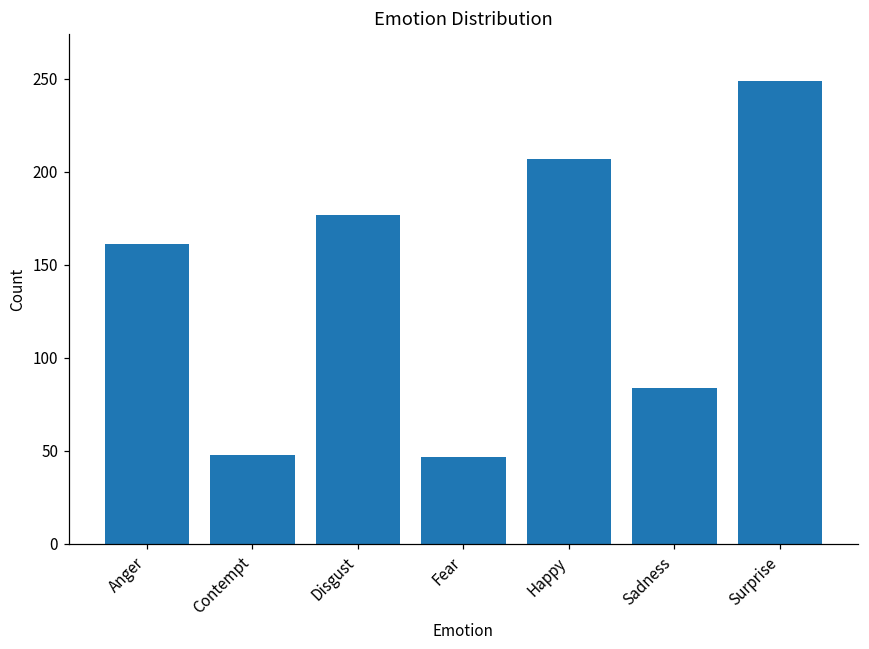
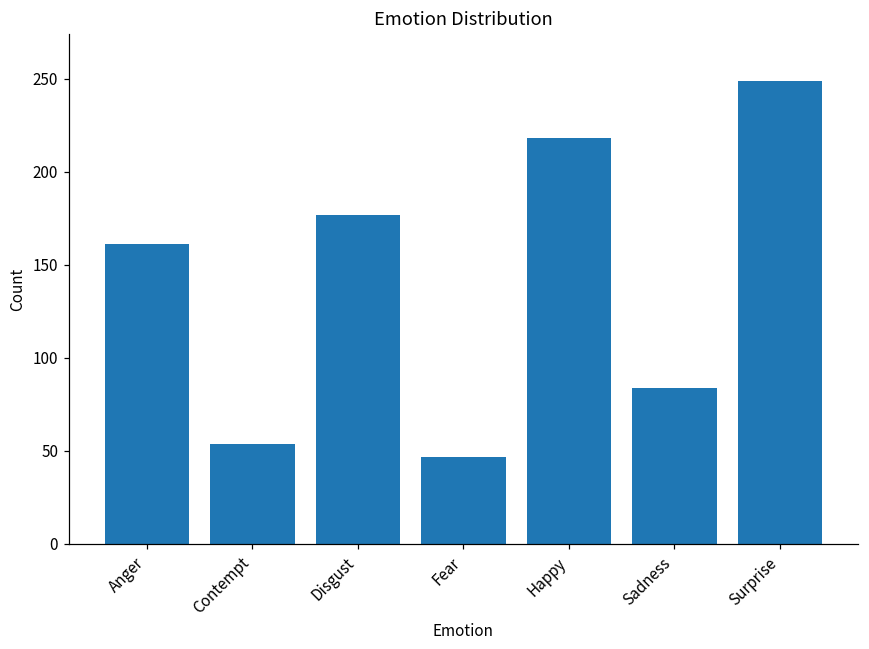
  {
    "Anger": 161,
-   "Contempt": 48,
+   "Contempt": 54,
    "Disgust": 177,
    "Fear": 47,
-   "Happy": 207,
+   "Happy": 218,
    "Sadness": 84,
    "Surprise": 249
  }
